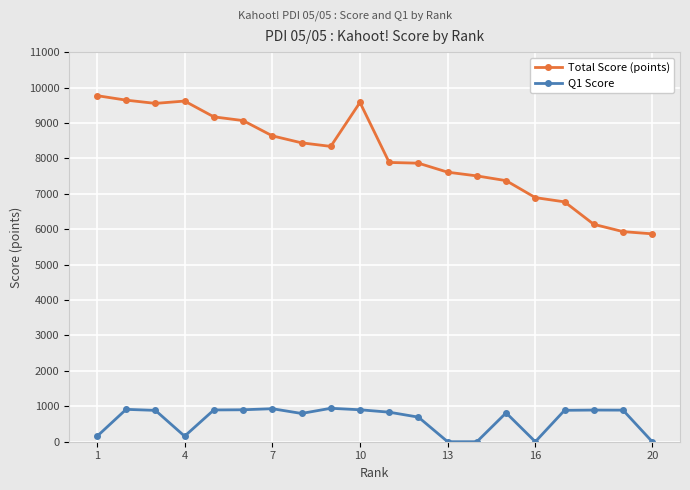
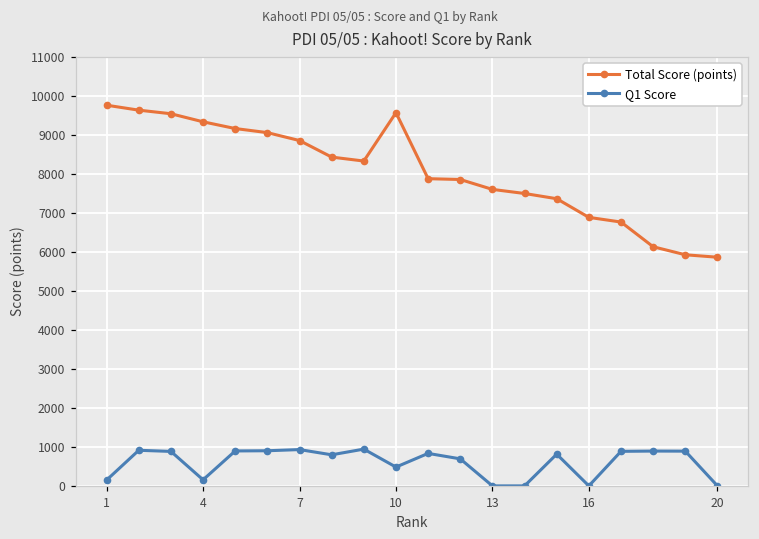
  {
    "Total Score (points)": {
      "1": 9800,
-     "4": 9600,
-     "7": 8600,
+     "4": 9300,
+     "7": 8900,
      "10": 9600,
      "13": 7600,
      "16": 6900,
      "20": 5900
    },
    "Q1 Score": {
      "1": 200,
      "4": 200,
      "7": 900,
-     "10": 900,
+     "10": 500,
      "13": 0,
      "16": 0,
      "20": 0
    }
  }
